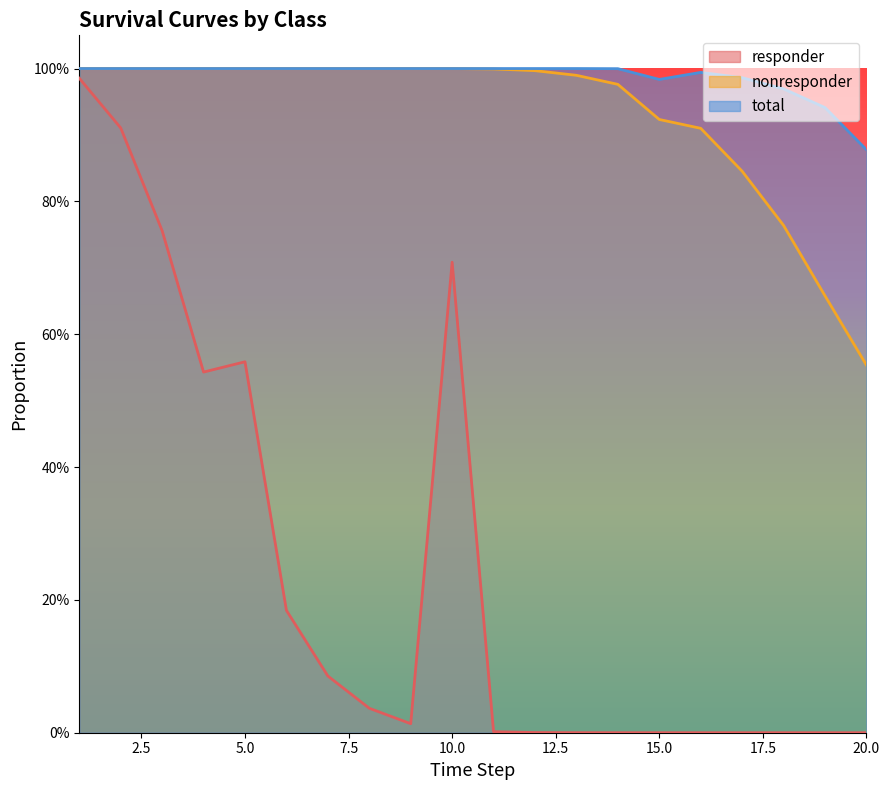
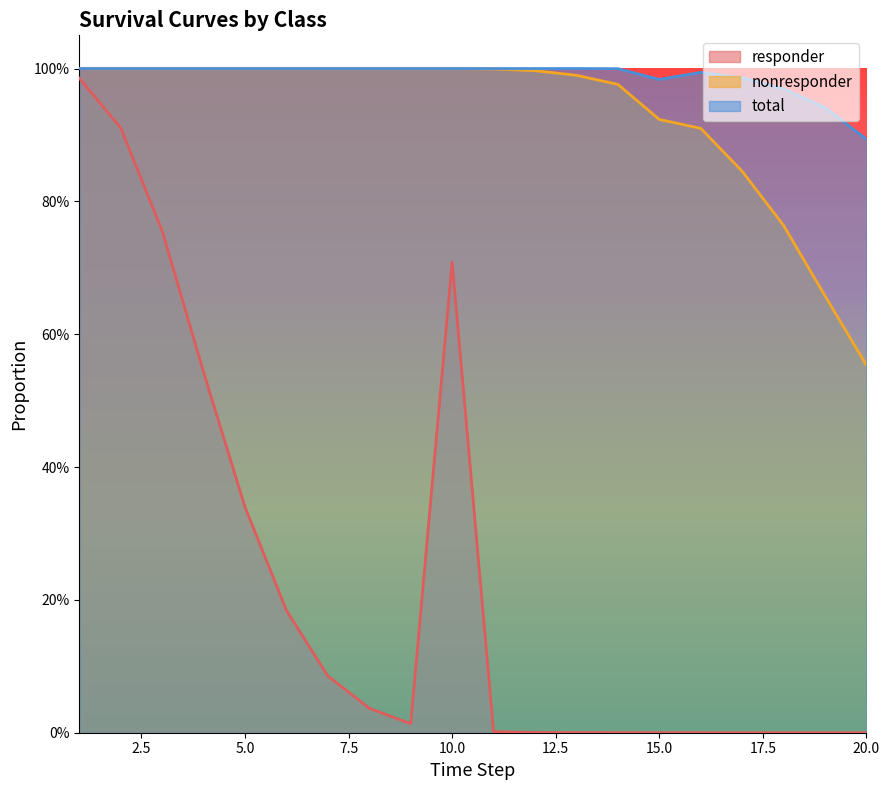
  {
    "responder": {
-     "5.0": "56%",
+     "5.0": "34%",
      "10.0": "71%",
      "15.0": "0%",
      "20.0": "0%"
    },
    "nonresponder": {
      "15.0": "92%",
      "20.0": "55%"
    },
    "total": {
      "15.0": "98%",
-     "20.0": "88%"
+     "20.0": "89%"
    }
  }
